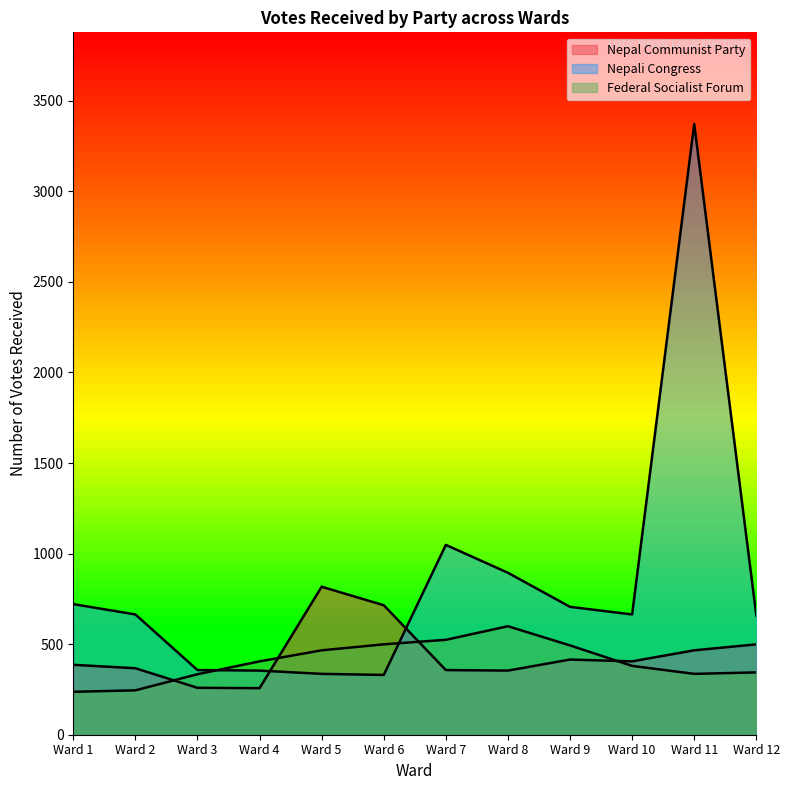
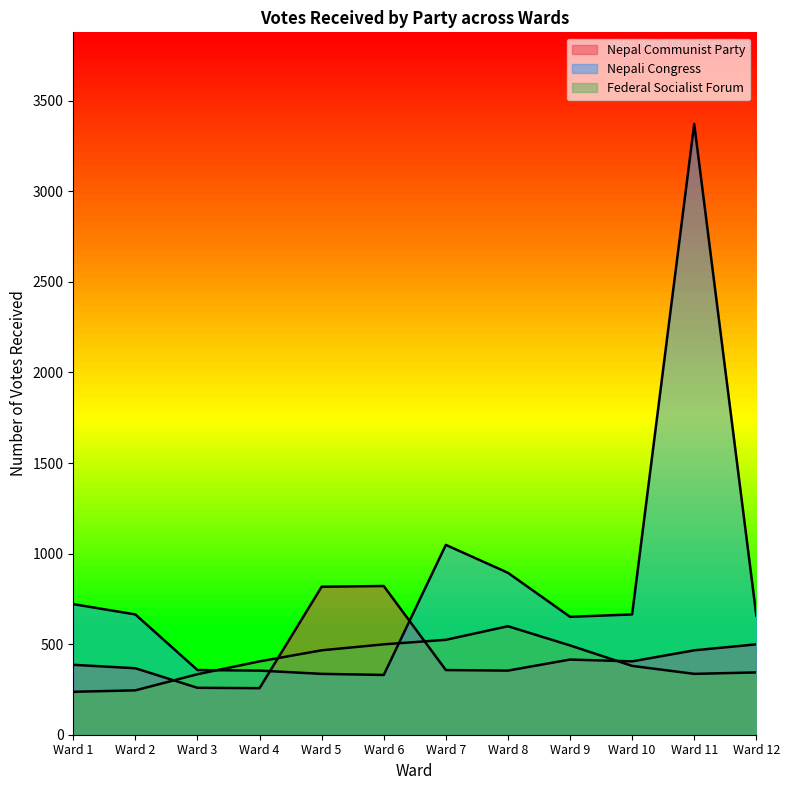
  {
    "Nepal Communist Party": {
      "Ward 1": 390,
      "Ward 2": 370,
      "Ward 3": 260,
      "Ward 4": 260,
      "Ward 5": 820,
-     "Ward 6": 720,
+     "Ward 6": 820,
      "Ward 7": 360,
      "Ward 8": 350,
      "Ward 9": 420,
      "Ward 10": 410,
      "Ward 11": 470,
      "Ward 12": 500
    },
    "Nepali Congress": {
      "Ward 1": 720,
      "Ward 2": 660,
      "Ward 3": 360,
      "Ward 4": 350,
      "Ward 5": 340,
      "Ward 6": 330,
      "Ward 7": 1050,
      "Ward 8": 890,
-     "Ward 9": 710,
+     "Ward 9": 650,
      "Ward 10": 660,
      "Ward 11": 3370,
      "Ward 12": 660
    },
    "Federal Socialist Forum": {
      "Ward 1": 240,
      "Ward 2": 250,
      "Ward 3": 330,
      "Ward 4": 410,
      "Ward 5": 470,
      "Ward 6": 500,
      "Ward 7": 520,
      "Ward 8": 600,
      "Ward 9": 490,
      "Ward 10": 380,
      "Ward 11": 340,
      "Ward 12": 340
    }
  }
